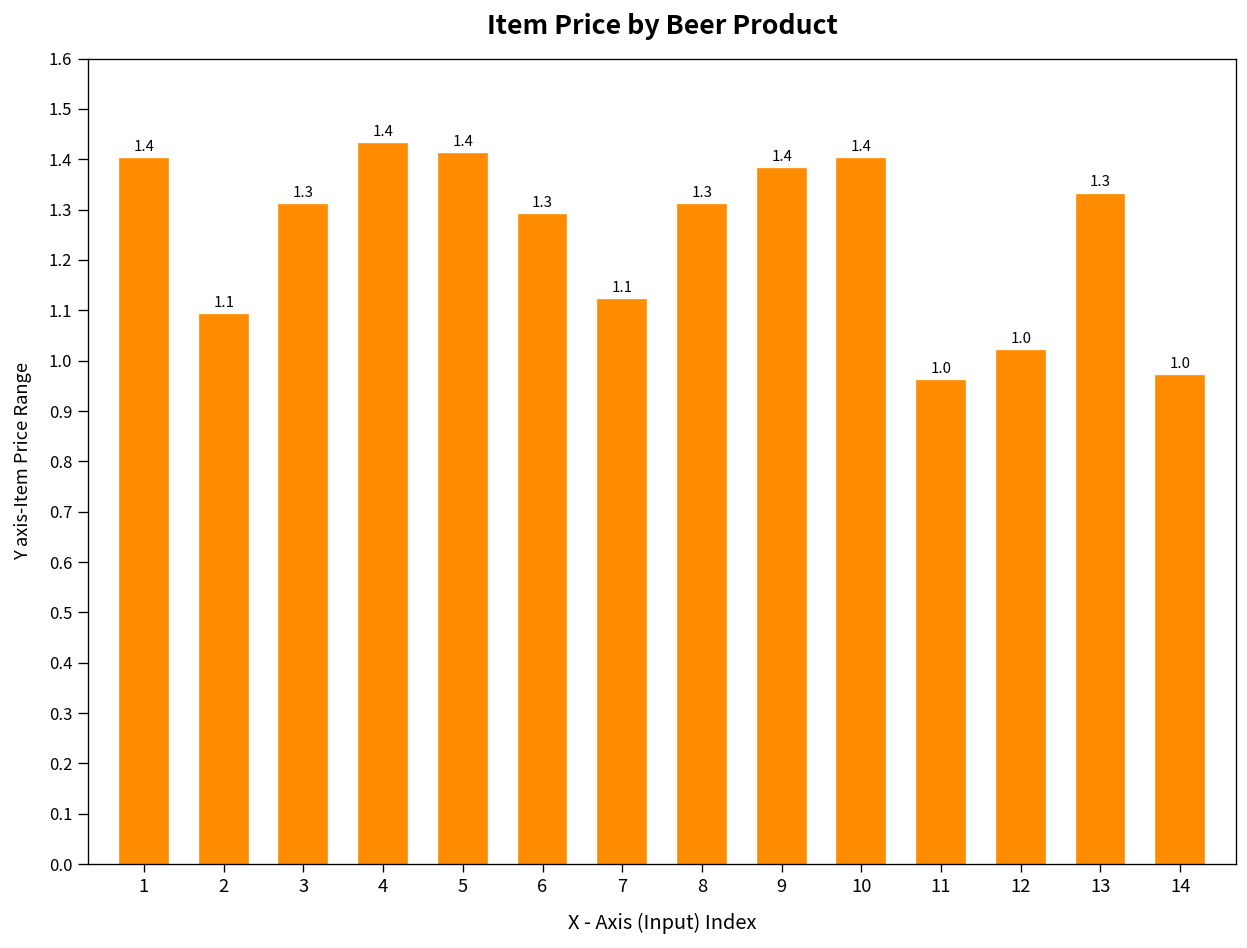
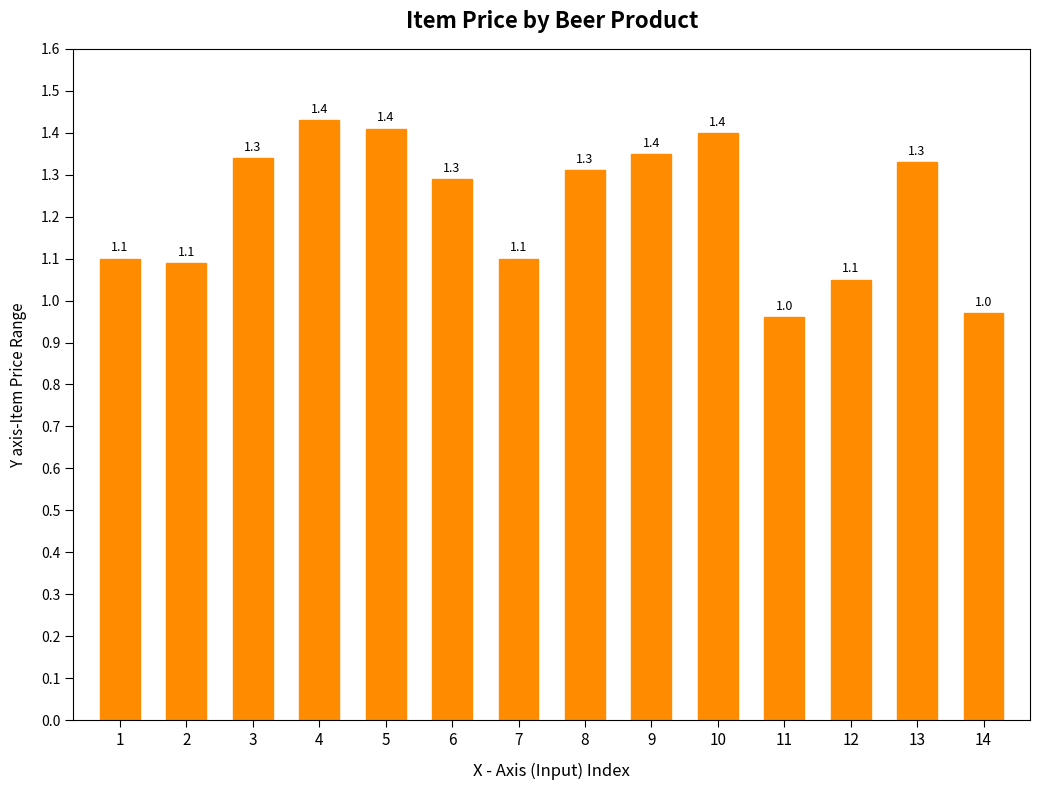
  {
-   "1": 1.4,
+   "1": 1.1,
    "2": 1.1,
-   "3": 1.31,
+   "3": 1.34,
    "4": 1.4,
    "5": 1.4,
    "6": 1.3,
-   "7": 1.12,
+   "7": 1.10,
    "8": 1.3,
-   "9": 1.38,
+   "9": 1.35,
    "10": 1.4,
    "11": 1.0,
-   "12": 1.0,
+   "12": 1.1,
    "13": 1.3,
    "14": 1.0
  }
